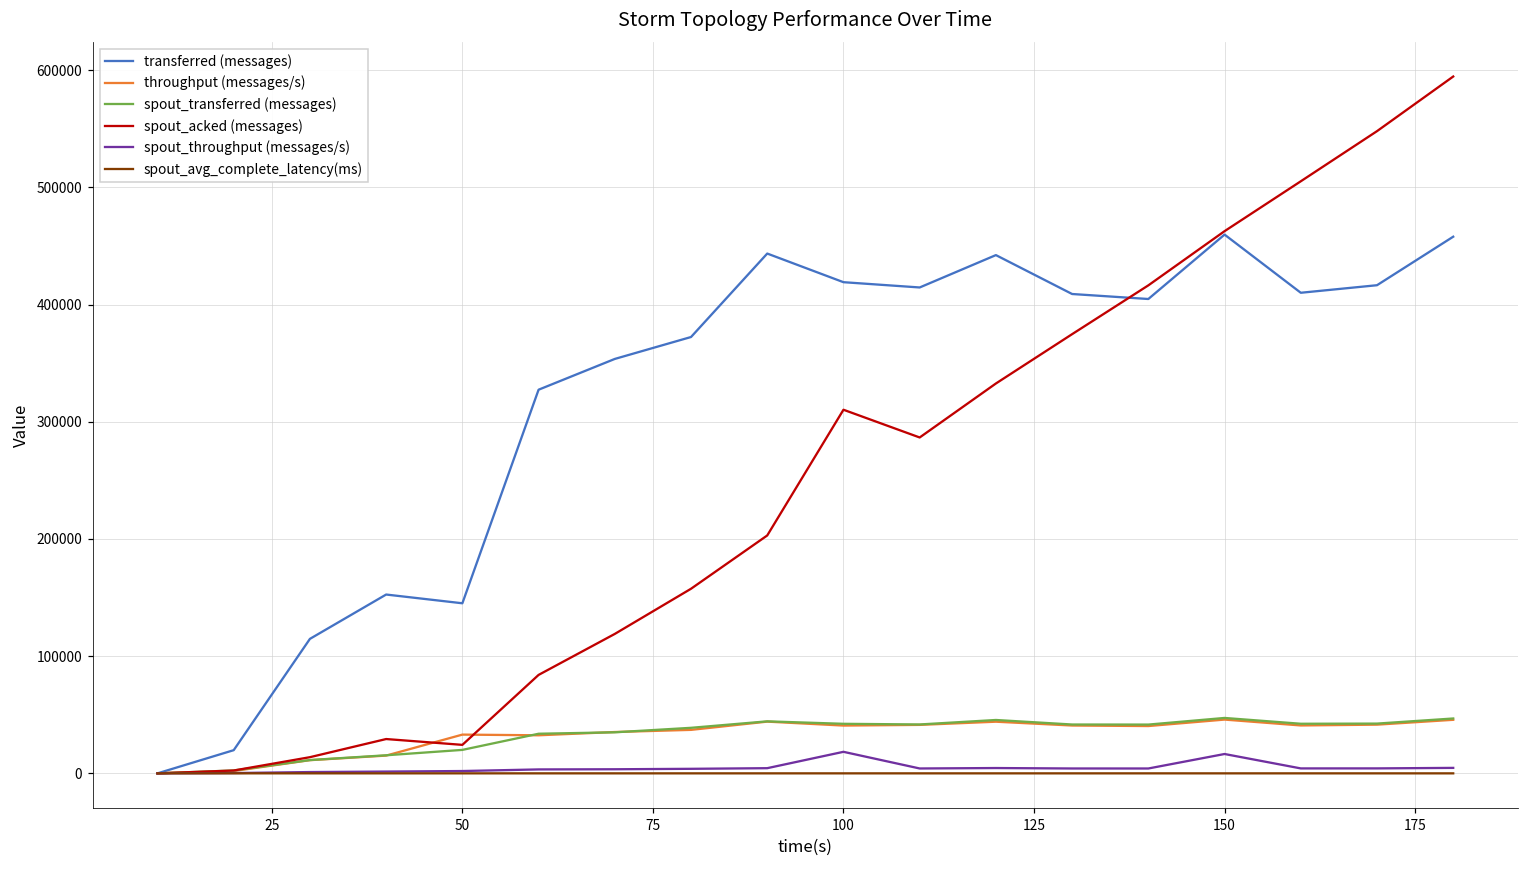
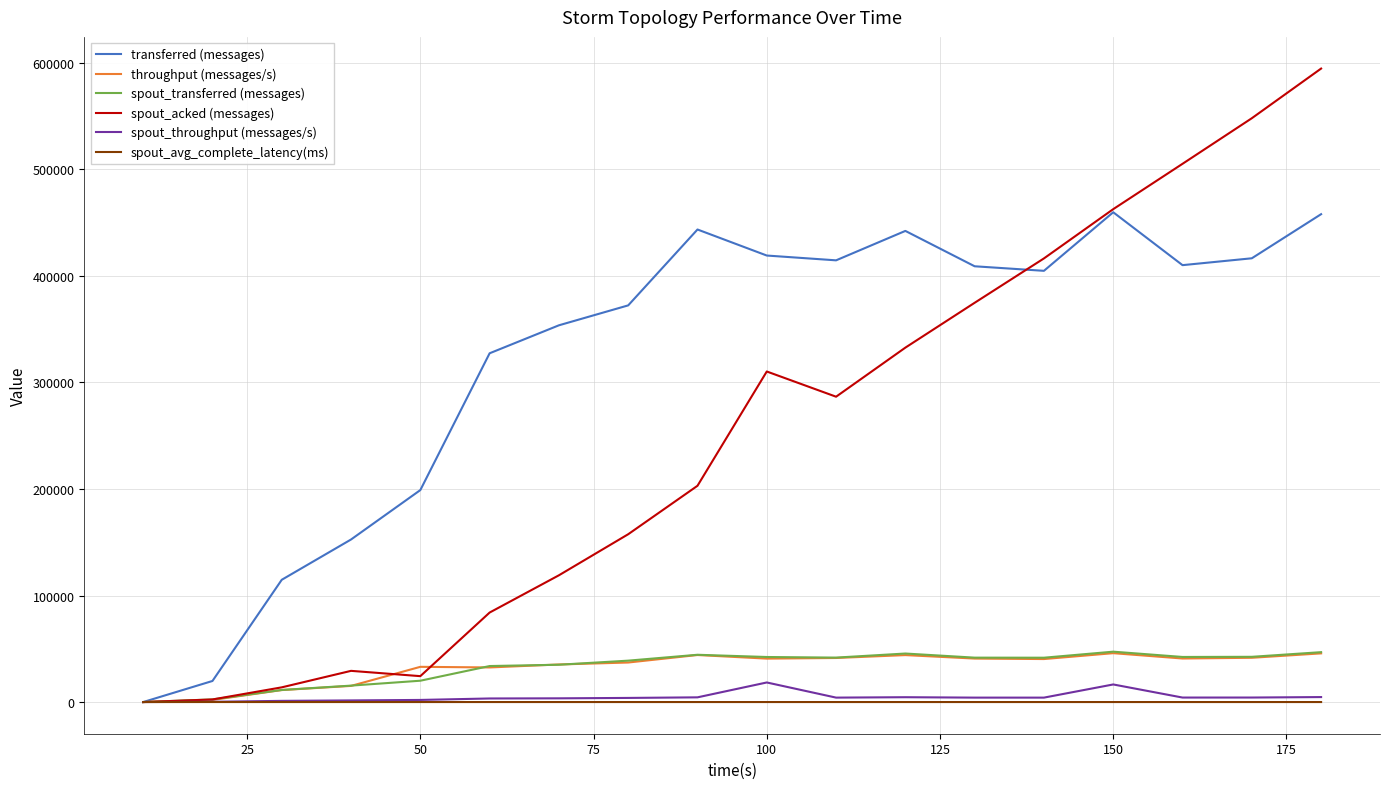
  {
    "transferred (messages)": {
-     "50": 145000,
+     "50": 199000,
      "100": 419000,
      "150": 460000
    },
    "throughput (messages/s)": {
      "50": 33000
    },
    "spout_transferred (messages)": {
      "50": 20000
    },
    "spout_acked (messages)": {
      "50": 24000,
      "100": 310000,
      "150": 463000
    },
    "spout_throughput (messages/s)": {
      "100": 18000,
      "150": 17000
    },
    "spout_avg_complete_latency(ms)": {
      "100": 0,
      "150": 0
    }
  }
